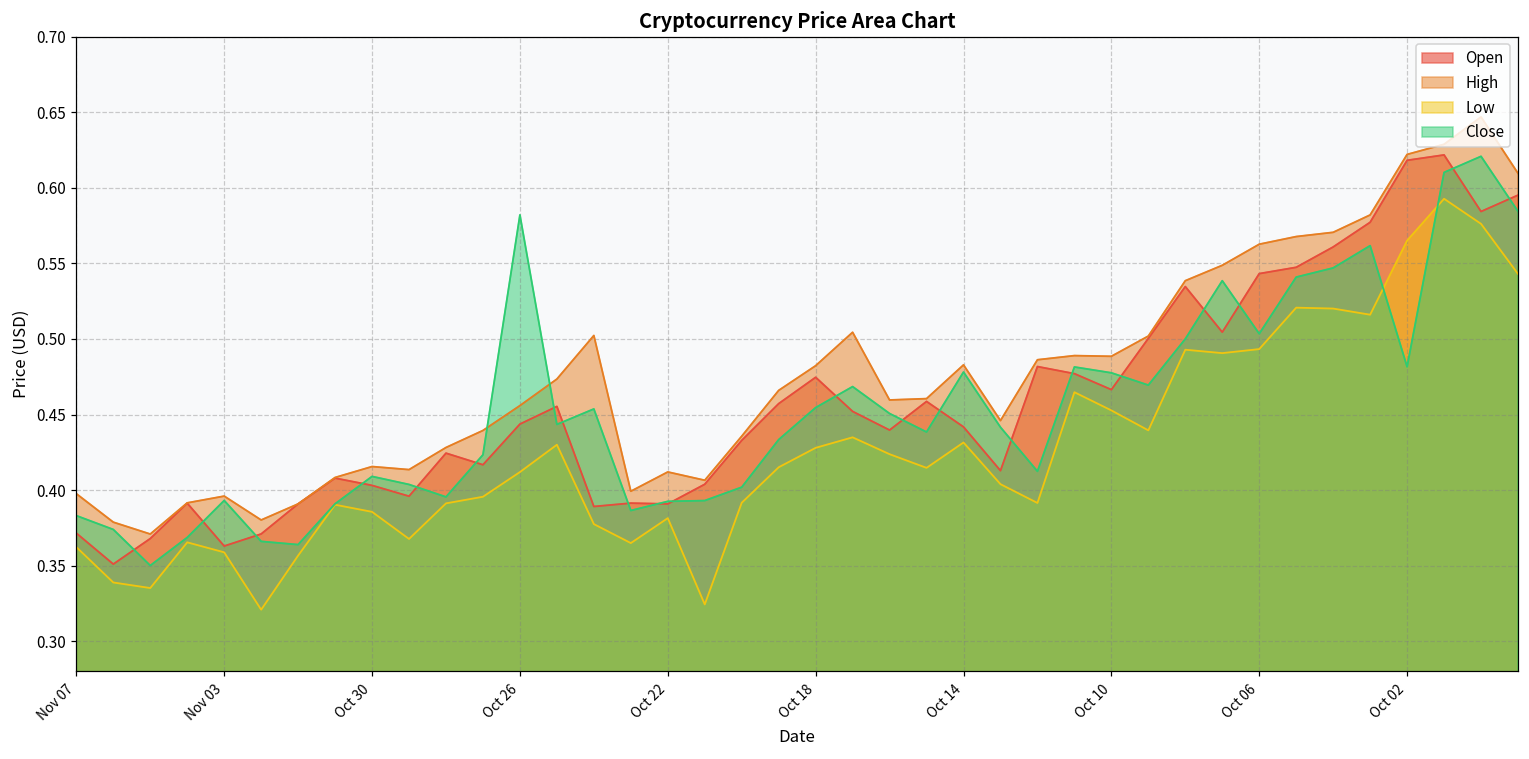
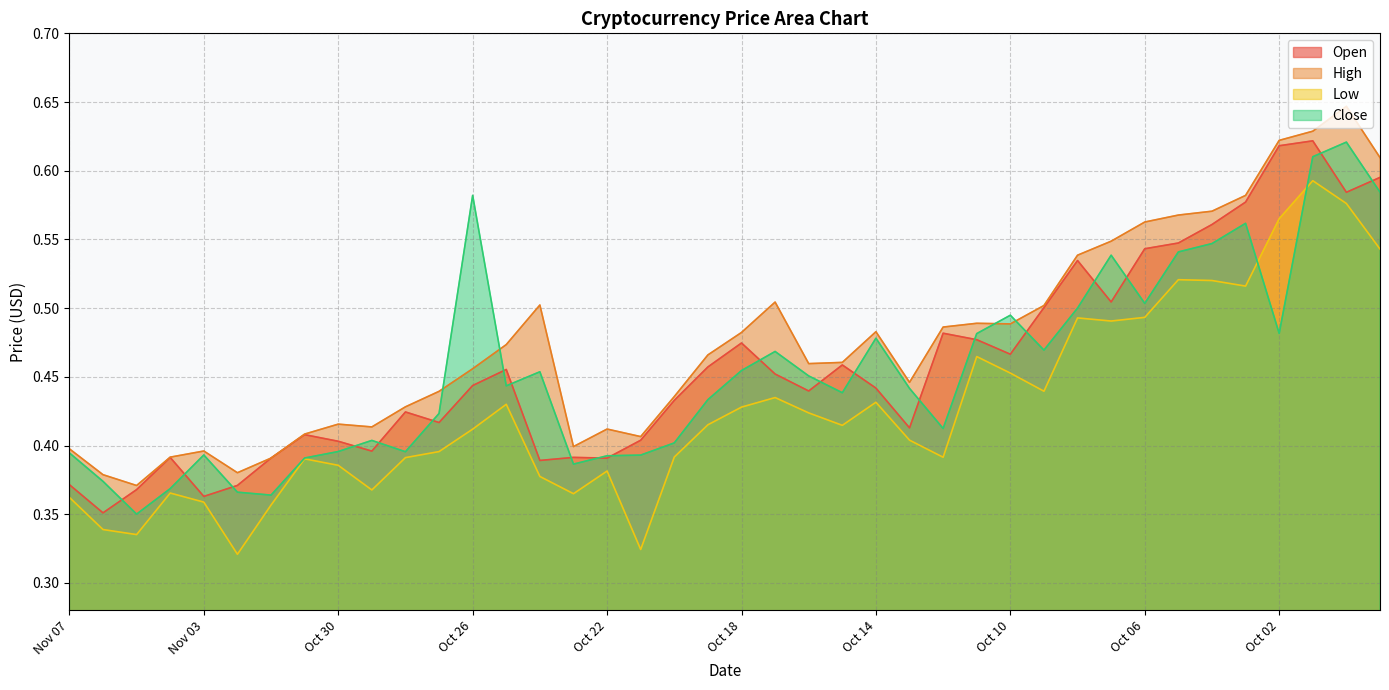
  {
    "Close": {
-     "Nov 07": 0.383,
+     "Nov 07": 0.395,
      "Nov 03": 0.393,
-     "Oct 30": 0.409,
+     "Oct 30": 0.396,
      "Oct 26": 0.582,
      "Oct 18": 0.455,
      "Oct 14": 0.478,
-     "Oct 10": 0.478,
+     "Oct 10": 0.495,
      "Oct 06": 0.503,
      "Oct 02": 0.482
    }
  }
